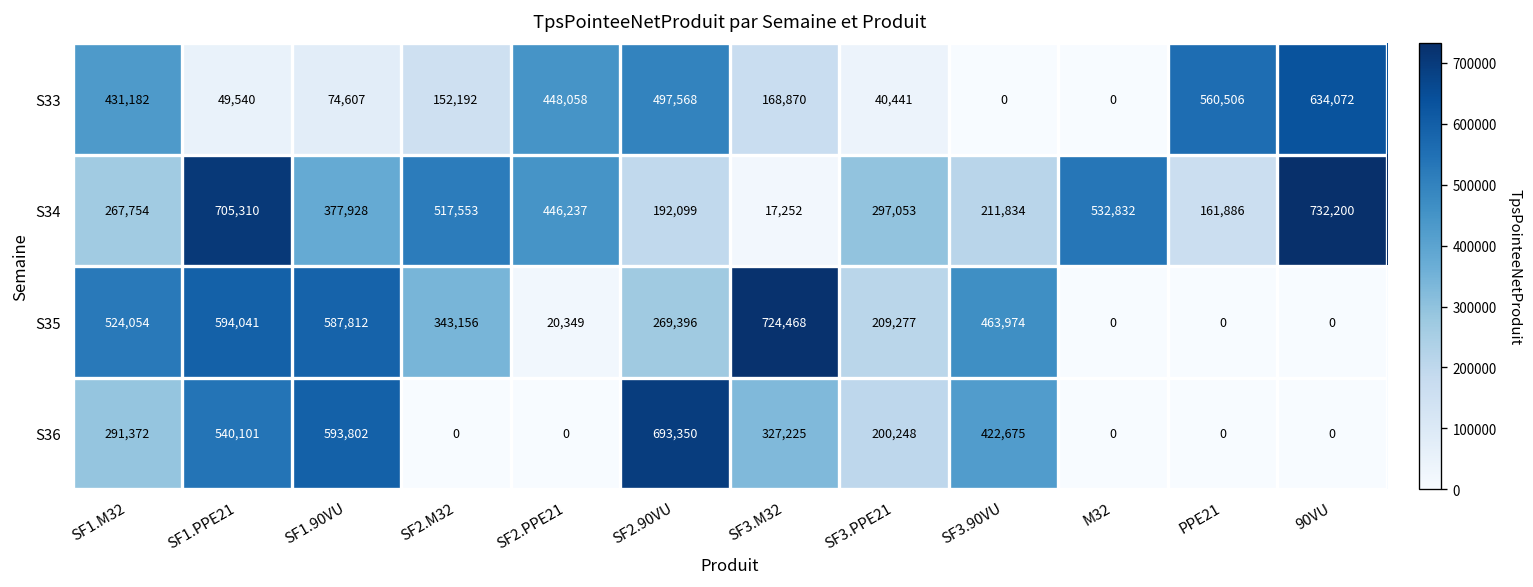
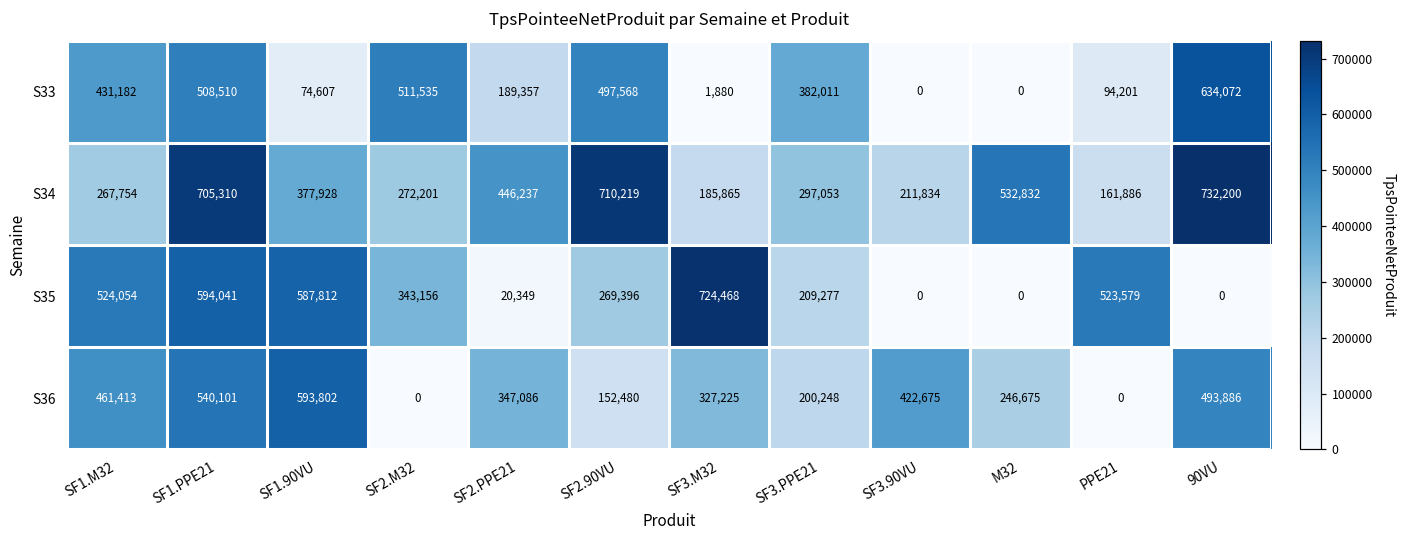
  {
    "S33": {
      "SF1.M32": "431,182",
-     "SF1.PPE21": "49,540",
+     "SF1.PPE21": "508,510",
      "SF1.90VU": "74,607",
-     "SF2.M32": "152,192",
-     "SF2.PPE21": "448,058",
+     "SF2.M32": "511,535",
+     "SF2.PPE21": "189,357",
      "SF2.90VU": "497,568",
-     "SF3.M32": "168,870",
-     "SF3.PPE21": "40,441",
+     "SF3.M32": "1,880",
+     "SF3.PPE21": "382,011",
      "SF3.90VU": "0",
      "M32": "0",
-     "PPE21": "560,506",
+     "PPE21": "94,201",
      "90VU": "634,072"
    },
    "S34": {
      "SF1.M32": "267,754",
      "SF1.PPE21": "705,310",
      "SF1.90VU": "377,928",
-     "SF2.M32": "517,553",
+     "SF2.M32": "272,201",
      "SF2.PPE21": "446,237",
-     "SF2.90VU": "192,099",
-     "SF3.M32": "17,252",
+     "SF2.90VU": "710,219",
+     "SF3.M32": "185,865",
      "SF3.PPE21": "297,053",
      "SF3.90VU": "211,834",
      "M32": "532,832",
      "PPE21": "161,886",
      "90VU": "732,200"
    },
    "S35": {
      "SF1.M32": "524,054",
      "SF1.PPE21": "594,041",
      "SF1.90VU": "587,812",
      "SF2.M32": "343,156",
      "SF2.PPE21": "20,349",
      "SF2.90VU": "269,396",
      "SF3.M32": "724,468",
      "SF3.PPE21": "209,277",
-     "SF3.90VU": "463,974",
+     "SF3.90VU": "0",
      "M32": "0",
-     "PPE21": "0",
+     "PPE21": "523,579",
      "90VU": "0"
    },
    "S36": {
-     "SF1.M32": "291,372",
+     "SF1.M32": "461,413",
      "SF1.PPE21": "540,101",
      "SF1.90VU": "593,802",
      "SF2.M32": "0",
-     "SF2.PPE21": "0",
-     "SF2.90VU": "693,350",
+     "SF2.PPE21": "347,086",
+     "SF2.90VU": "152,480",
      "SF3.M32": "327,225",
      "SF3.PPE21": "200,248",
      "SF3.90VU": "422,675",
-     "M32": "0",
+     "M32": "246,675",
      "PPE21": "0",
-     "90VU": "0"
+     "90VU": "493,886"
    }
  }
